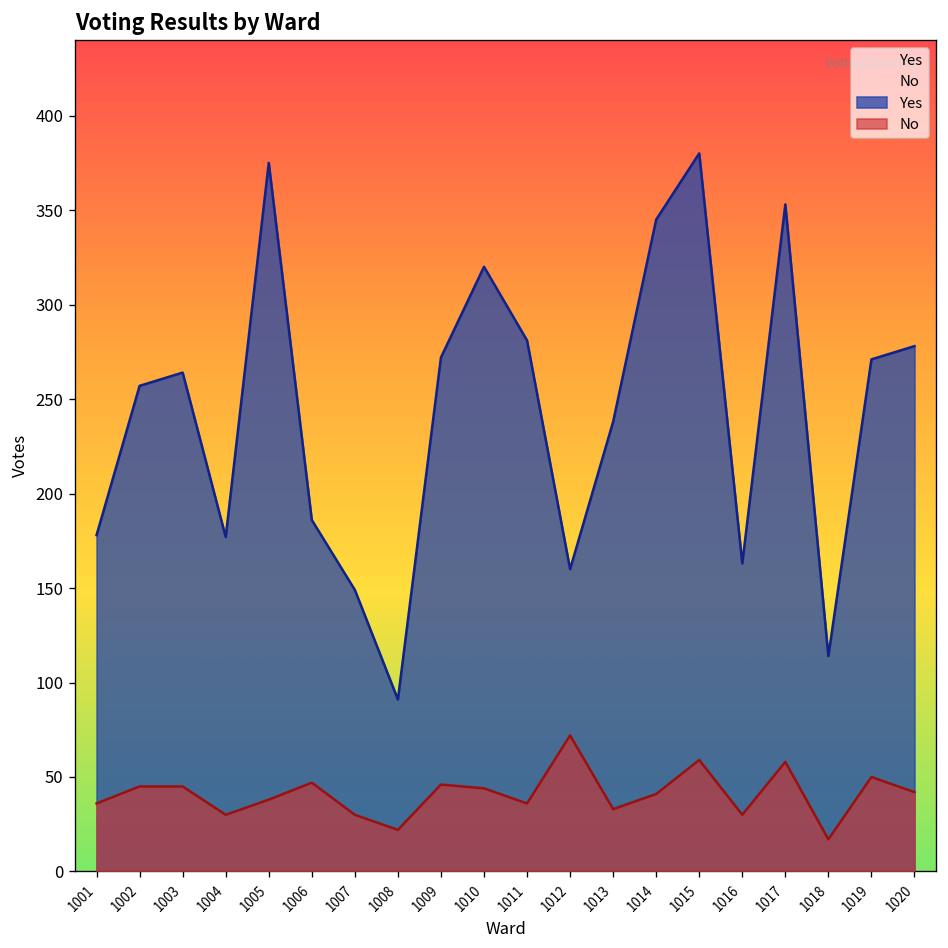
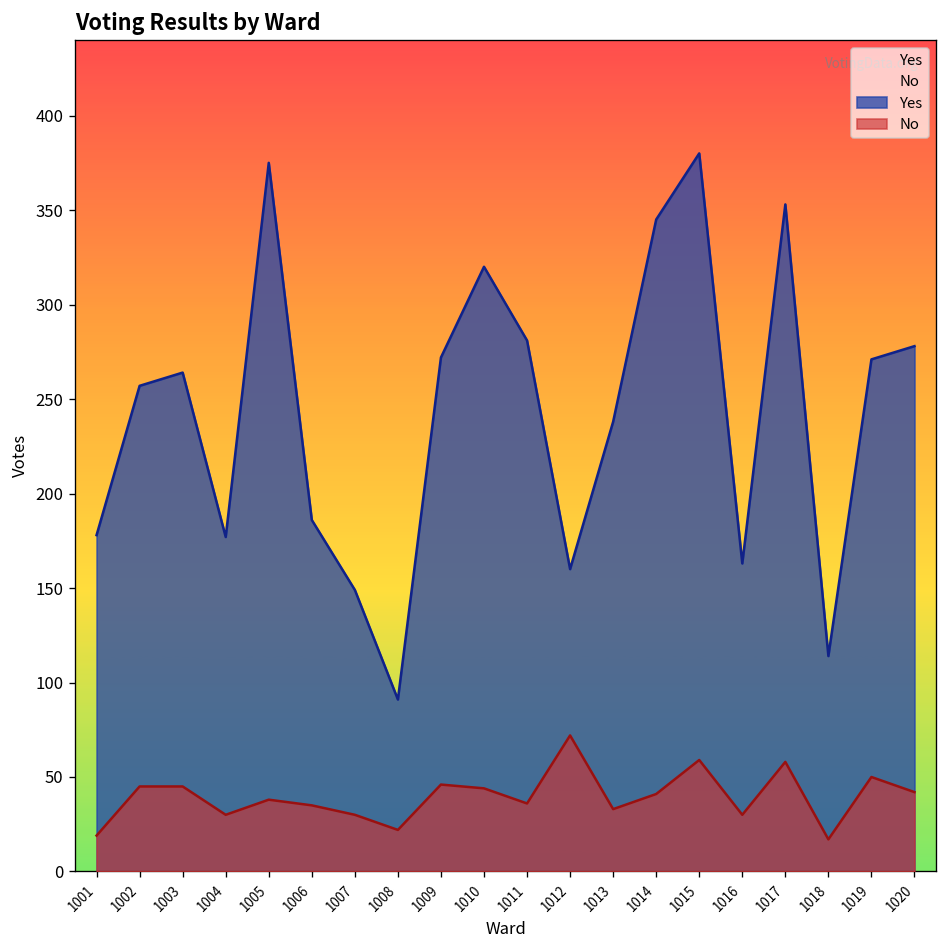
  {
    "Yes": {
      "1001": 178,
      "1002": 257,
      "1003": 264,
      "1004": 177,
      "1005": 375,
      "1006": 186,
      "1007": 149,
      "1008": 91,
      "1009": 272,
      "1010": 320,
      "1011": 281,
      "1012": 160,
      "1013": 238,
      "1014": 345,
      "1015": 380,
      "1016": 163,
      "1017": 353,
      "1018": 114,
      "1019": 271,
      "1020": 278
    },
    "No": {
-     "1001": 36,
+     "1001": 19,
      "1002": 45,
      "1003": 45,
      "1004": 30,
      "1005": 38,
-     "1006": 47,
+     "1006": 35,
      "1007": 30,
      "1008": 22,
      "1009": 46,
      "1010": 44,
      "1011": 36,
      "1012": 72,
      "1013": 33,
      "1014": 41,
      "1015": 59,
      "1016": 30,
      "1017": 58,
      "1018": 17,
      "1019": 50,
      "1020": 42
    }
  }
